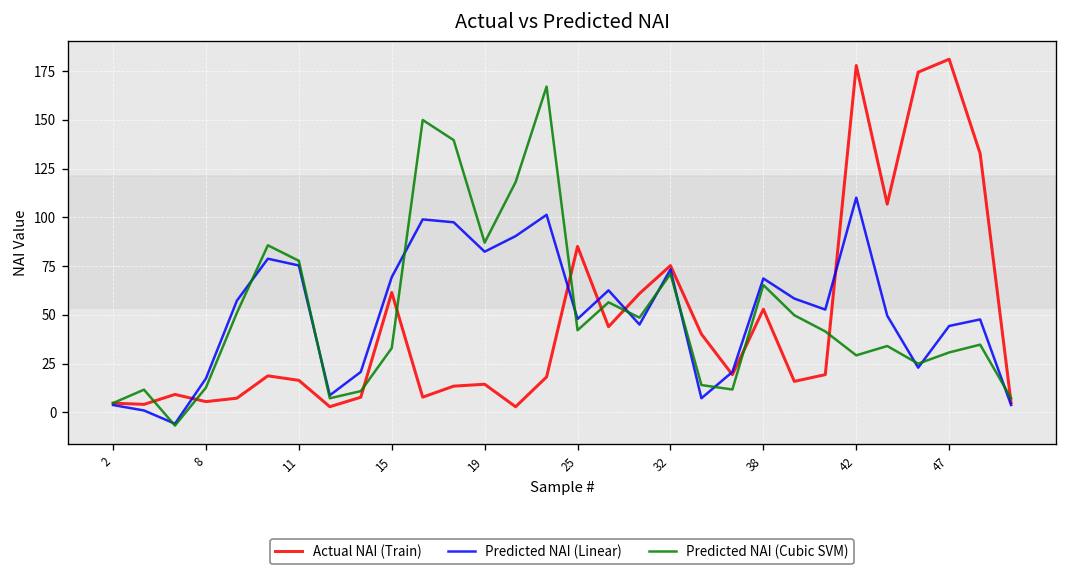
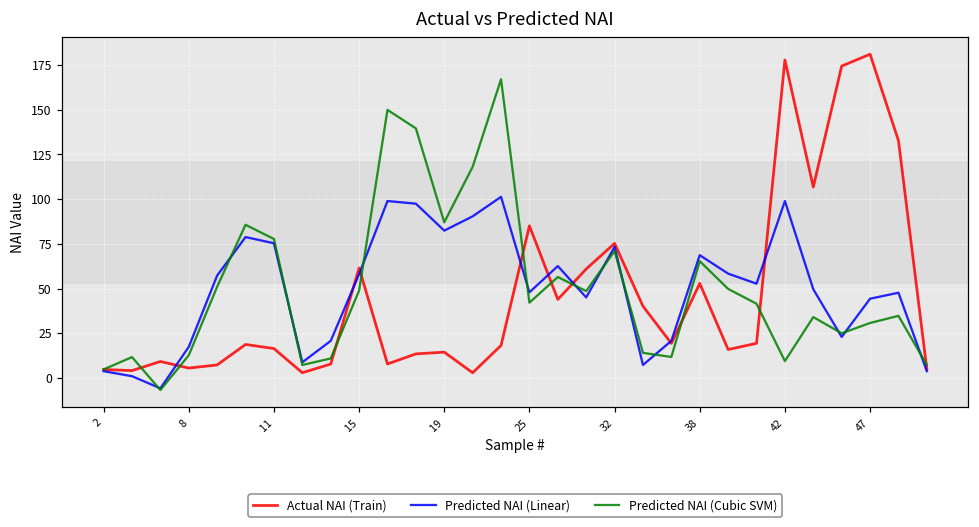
  {
    "Actual NAI (Train)": {
      "15": 61,
      "32": 75,
      "38": 53,
      "42": 178,
      "47": 181
    },
    "Predicted NAI (Linear)": {
-     "15": 69,
+     "15": 58,
      "32": 73,
      "38": 69,
-     "42": 110,
+     "42": 99,
      "47": 44
    },
    "Predicted NAI (Cubic SVM)": {
-     "15": 33,
+     "15": 49,
      "32": 71,
      "38": 65,
-     "42": 29,
+     "42": 9,
      "47": 31
    }
  }
